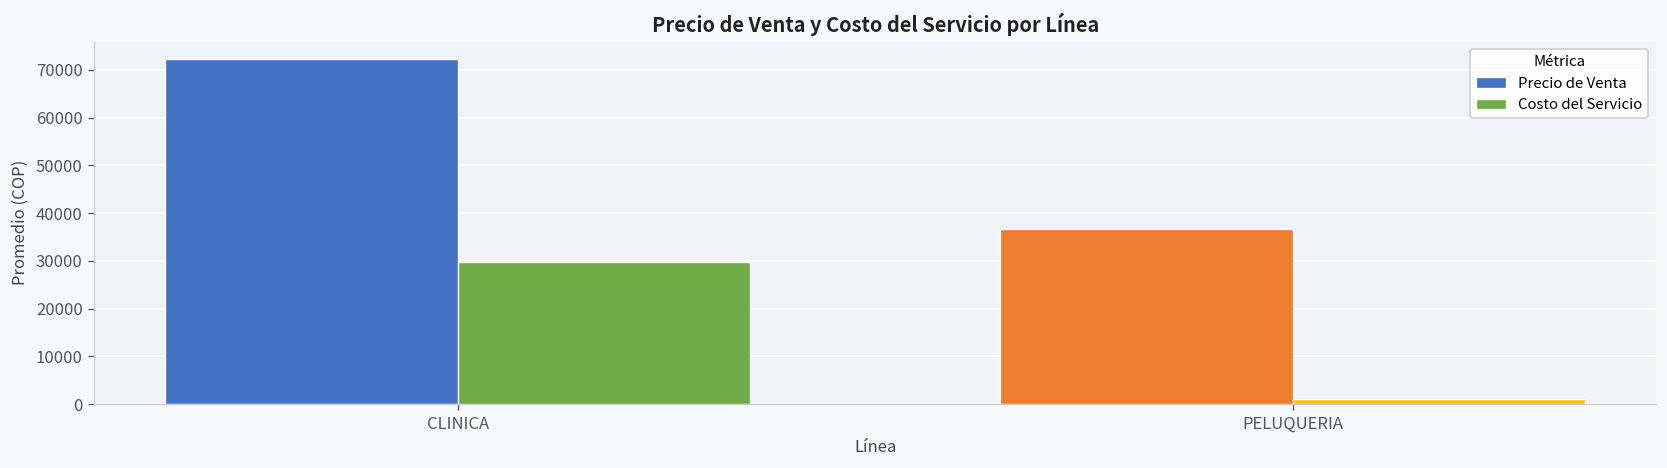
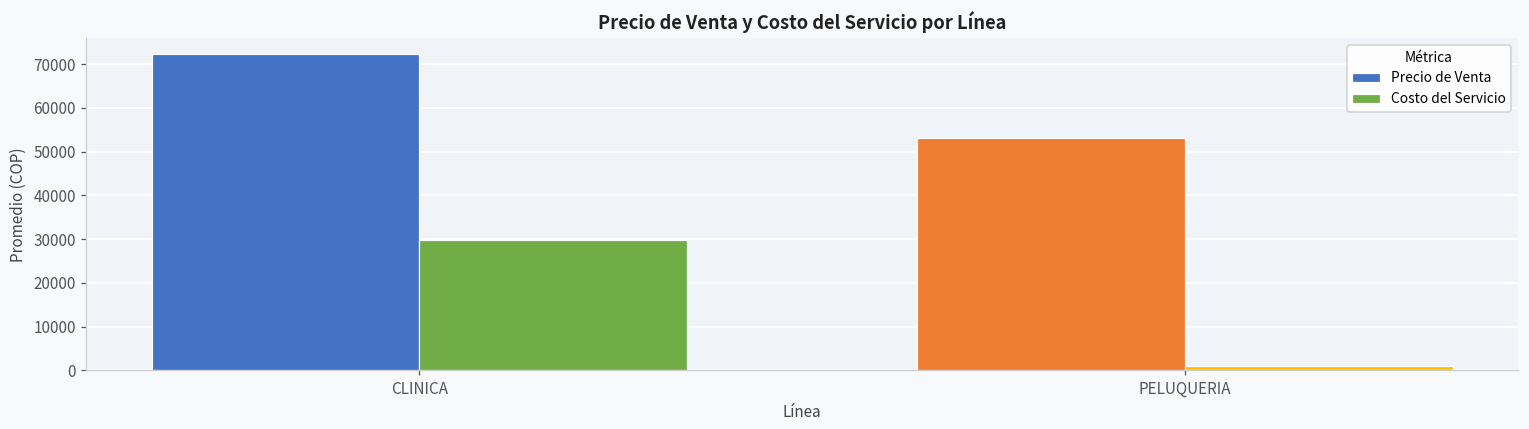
  {
    "Precio de Venta": {
      "CLINICA": 72000,
-     "PELUQUERIA": 37000
+     "PELUQUERIA": 53000
    },
    "Costo del Servicio": {
      "CLINICA": 30000,
      "PELUQUERIA": 1000
    }
  }
